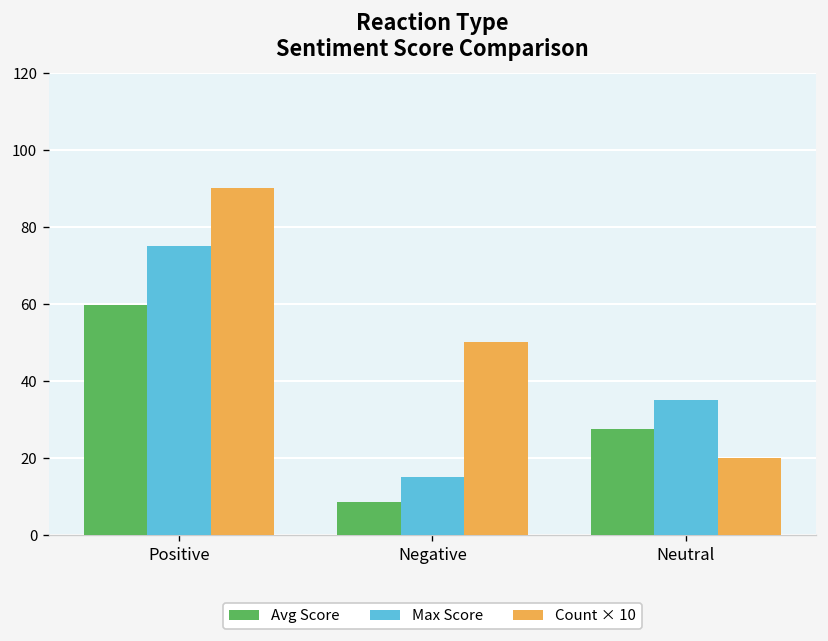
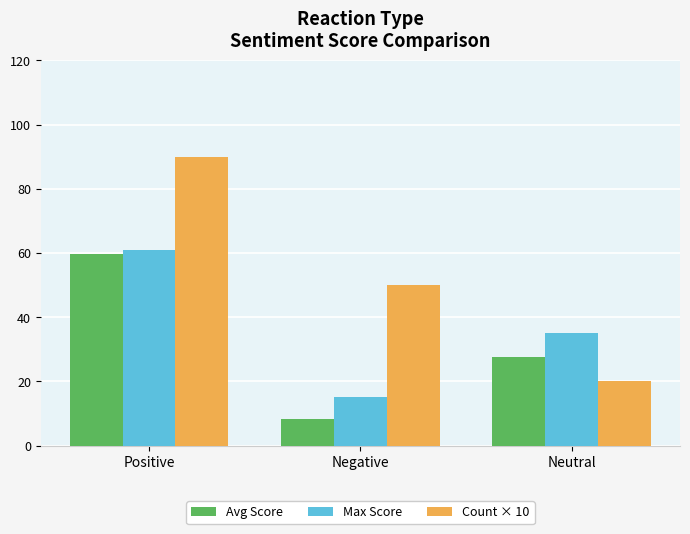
  {
    "Avg Score": {
      "Positive": 60,
      "Negative": 8,
      "Neutral": 28
    },
    "Max Score": {
-     "Positive": 75,
+     "Positive": 61,
      "Negative": 15,
      "Neutral": 35
    },
    "Count × 10": {
      "Positive": 90,
      "Negative": 50,
      "Neutral": 20
    }
  }
